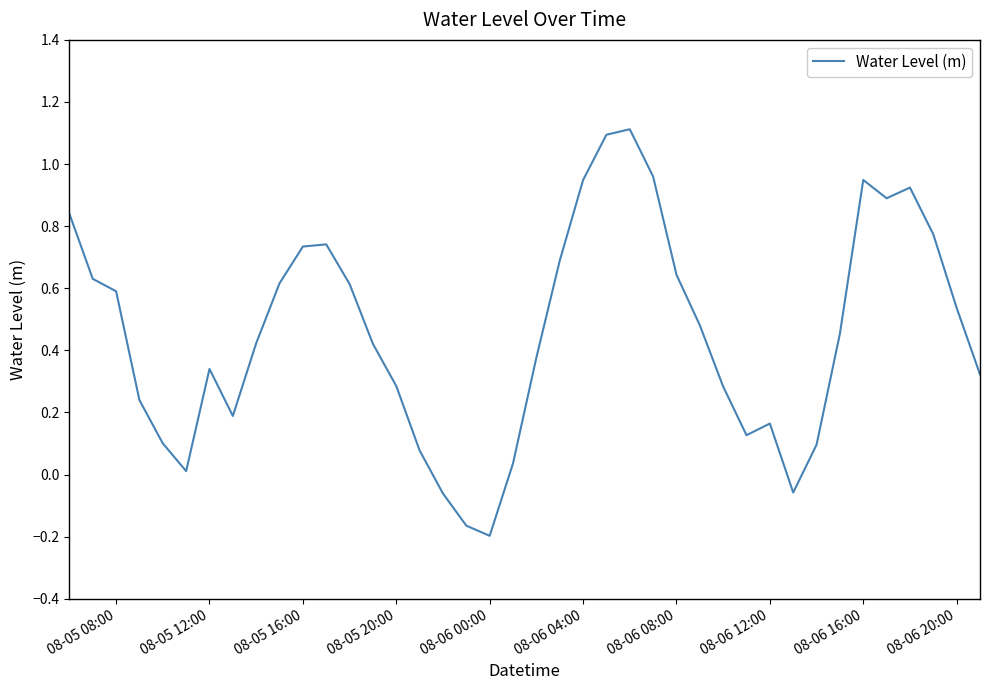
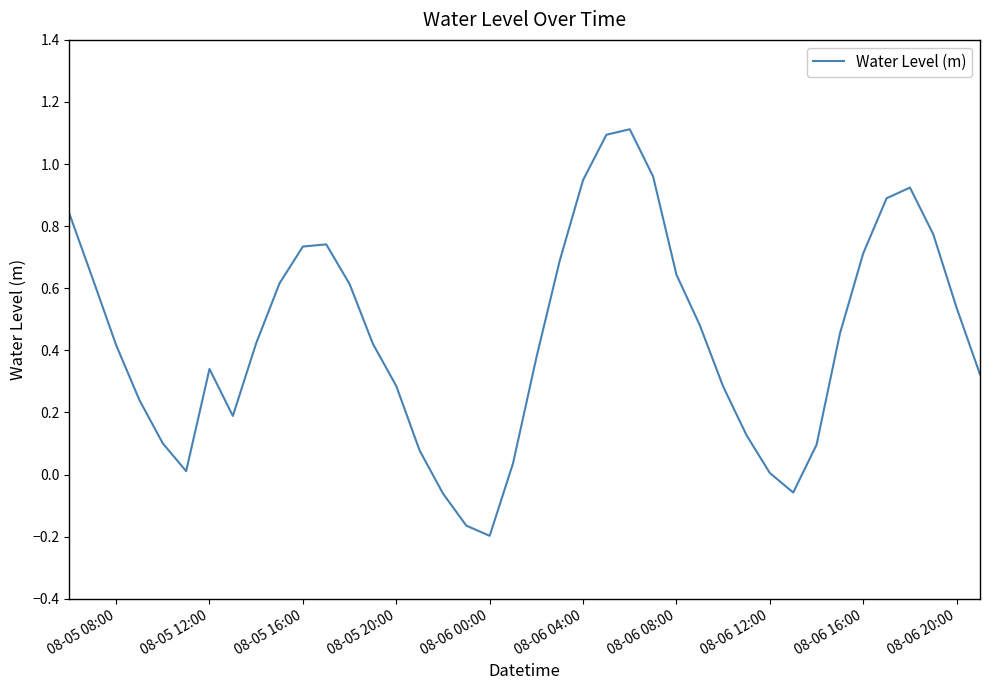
  {
-   "08-05 08:00": 0.59,
+   "08-05 08:00": 0.42,
    "08-05 12:00": 0.34,
    "08-05 16:00": 0.73,
    "08-05 20:00": 0.29,
    "08-06 00:00": -0.20,
    "08-06 04:00": 0.95,
    "08-06 08:00": 0.64,
-   "08-06 12:00": 0.16,
-   "08-06 16:00": 0.95,
+   "08-06 12:00": 0.00,
+   "08-06 16:00": 0.71,
    "08-06 20:00": 0.54
  }
